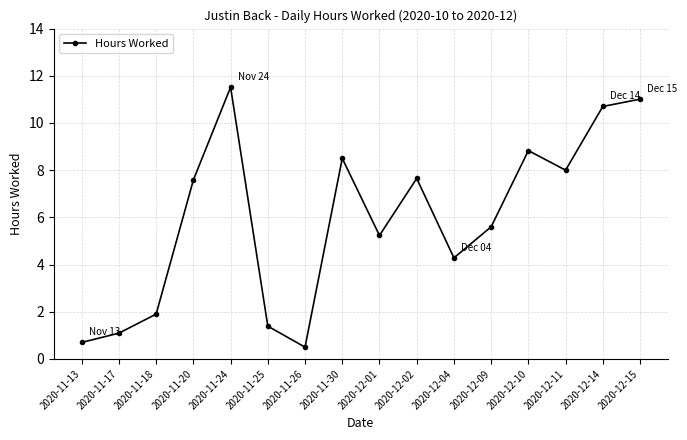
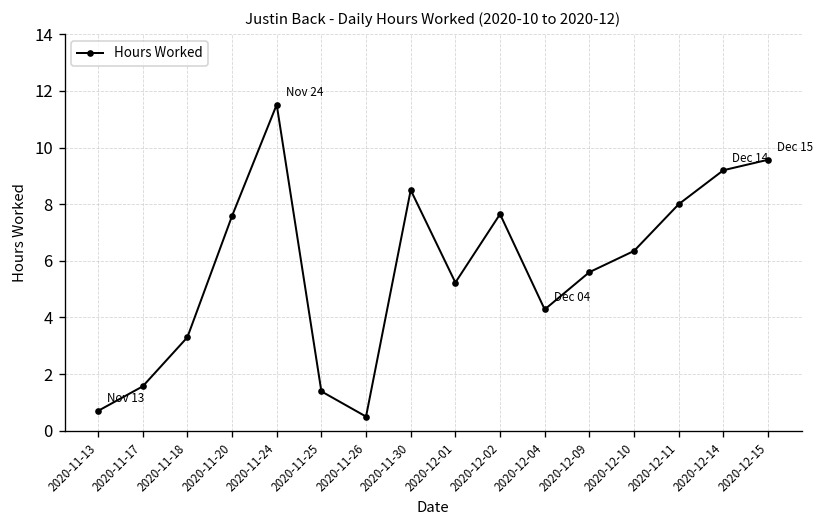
  {
    "2020-11-13": 0.7,
-   "2020-11-17": 1.1,
-   "2020-11-18": 1.9,
+   "2020-11-17": 1.6,
+   "2020-11-18": 3.3,
    "2020-11-20": 7.6,
    "2020-11-25": 1.4,
    "2020-11-26": 0.5,
    "2020-11-30": 8.5,
    "2020-12-01": 5.2,
    "2020-12-02": 7.7,
    "2020-12-09": 5.6,
-   "2020-12-10": 8.8,
+   "2020-12-10": 6.4,
    "2020-12-11": 8.0,
-   "2020-12-14": 10.7,
-   "2020-12-15": 11.0
+   "2020-12-14": 9.2,
+   "2020-12-15": 9.6
  }
